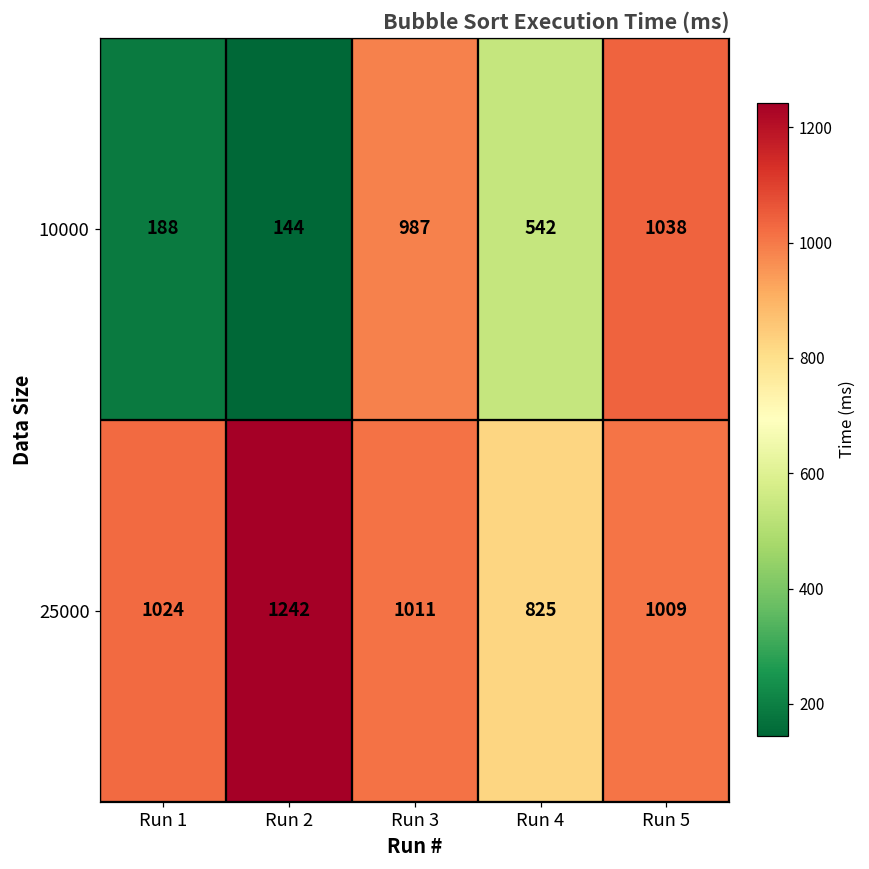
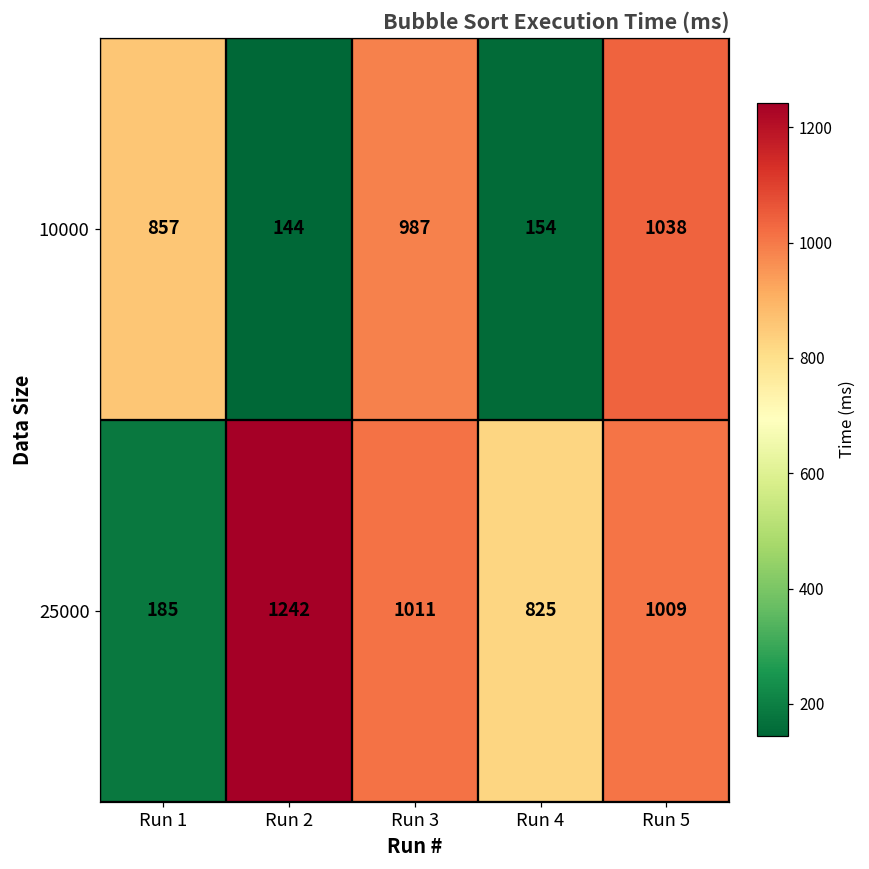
  {
    "10000": {
-     "Run 1": 188,
+     "Run 1": 857,
      "Run 2": 144,
      "Run 3": 987,
-     "Run 4": 542,
+     "Run 4": 154,
      "Run 5": 1038
    },
    "25000": {
-     "Run 1": 1024,
+     "Run 1": 185,
      "Run 2": 1242,
      "Run 3": 1011,
      "Run 4": 825,
      "Run 5": 1009
    }
  }
